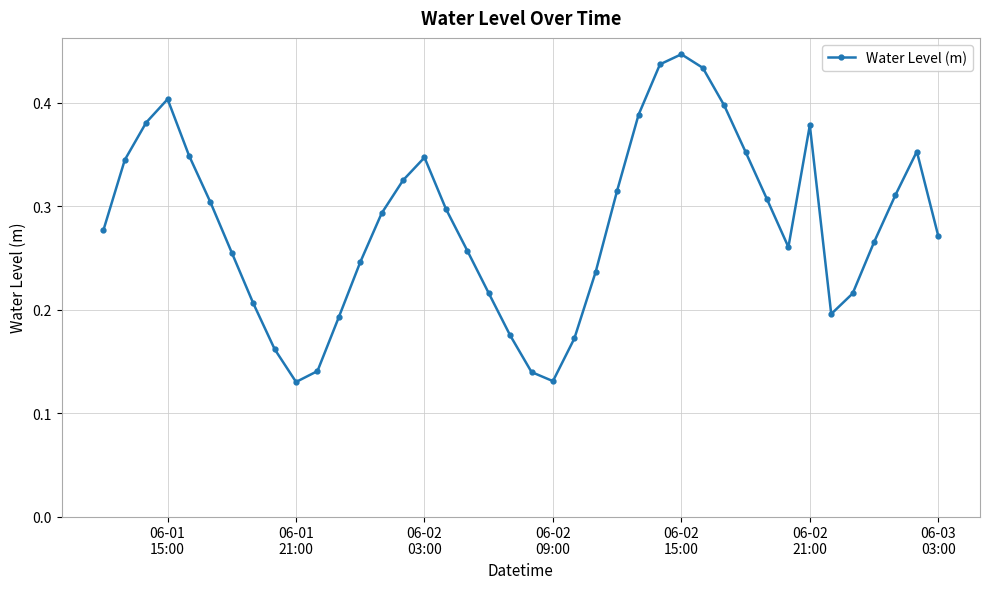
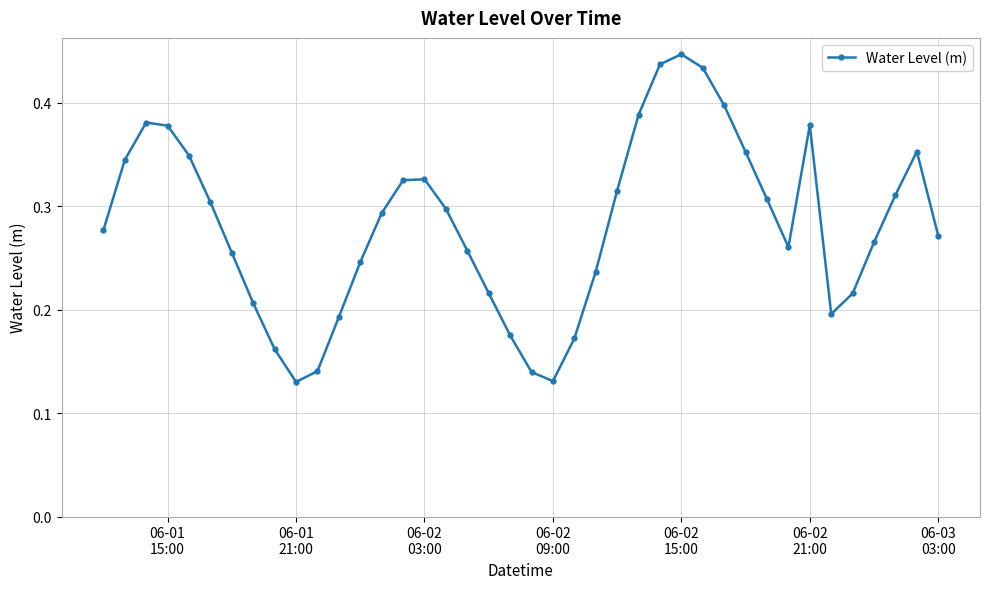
  {
-   "06-01 15:00": 0.403,
+   "06-01 15:00": 0.378,
    "06-01 21:00": 0.130,
-   "06-02 03:00": 0.347,
+   "06-02 03:00": 0.326,
    "06-02 09:00": 0.131,
    "06-02 15:00": 0.447,
    "06-02 21:00": 0.378,
    "06-03 03:00": 0.271
  }
